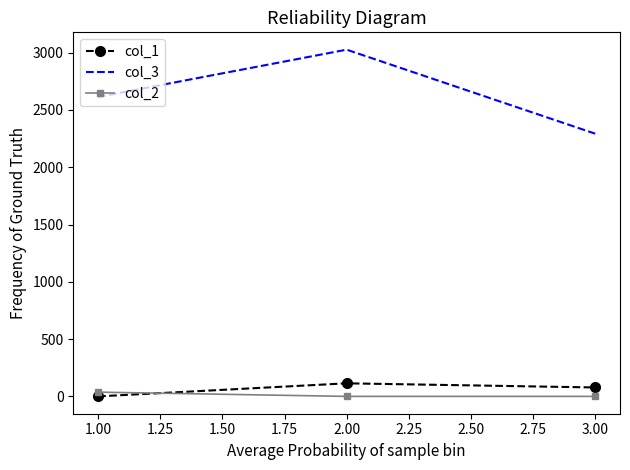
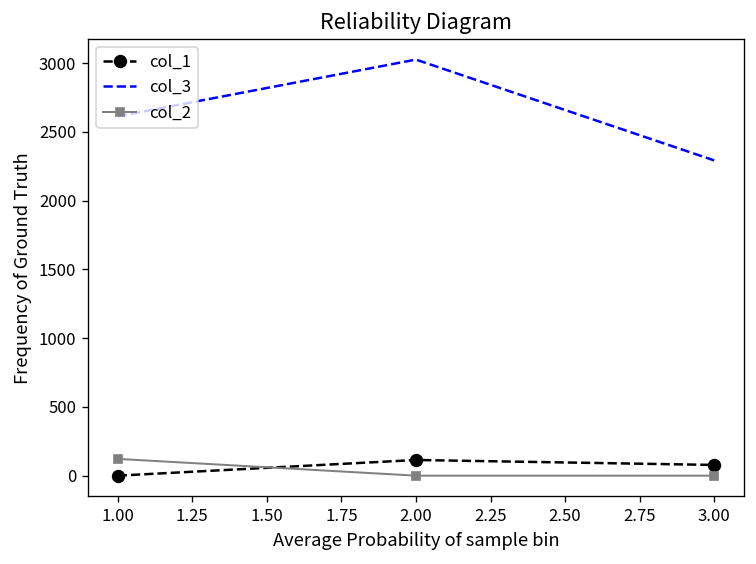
  {
    "col_1": {
      "1.00": 0,
      "2.00": 110,
      "3.00": 80
    },
    "col_3": {
      "2.00": 3030,
      "3.00": 2290
    },
    "col_2": {
-     "1.00": 40,
+     "1.00": 120,
      "2.00": 0,
      "3.00": 0
    }
  }
